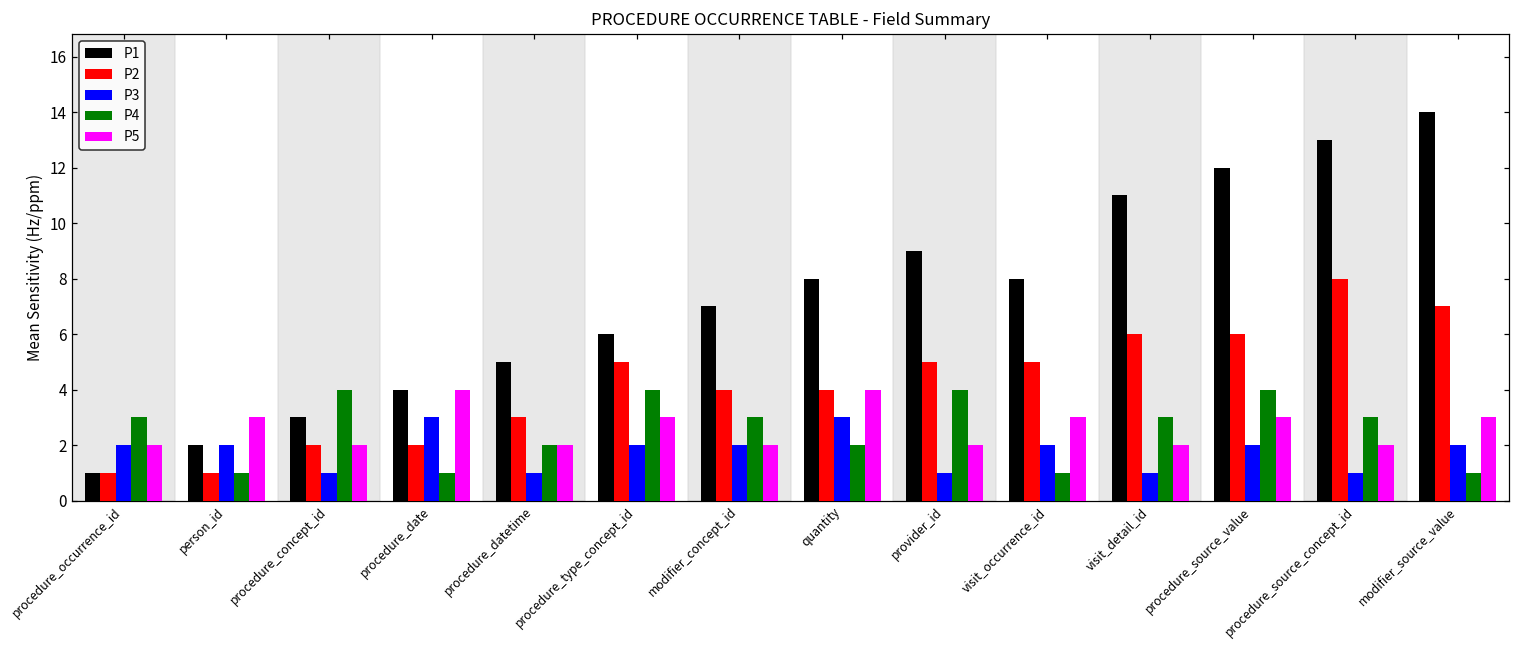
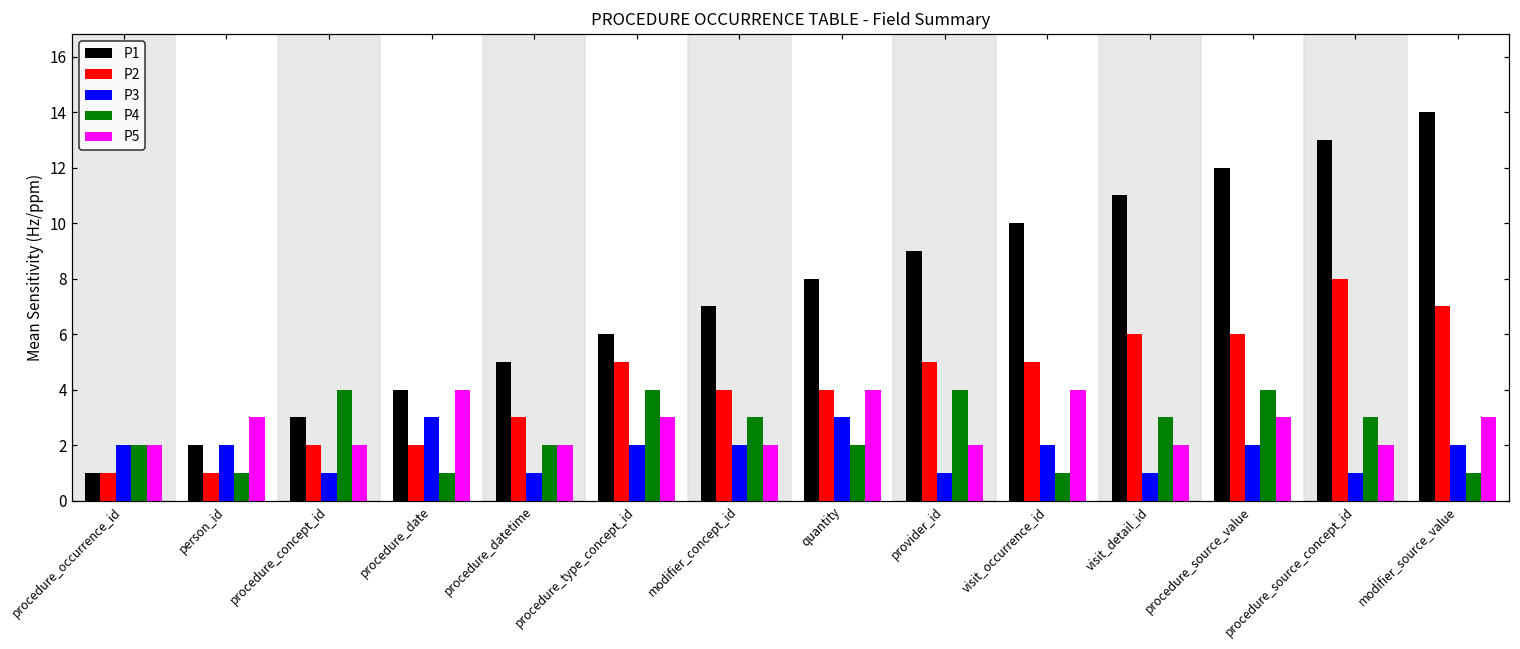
  {
    "P1": {
      "procedure_occurrence_id": 1,
      "person_id": 2,
      "procedure_concept_id": 3,
      "procedure_date": 4,
      "procedure_datetime": 5,
      "procedure_type_concept_id": 6,
      "modifier_concept_id": 7,
      "quantity": 8,
      "provider_id": 9,
-     "visit_occurrence_id": 8,
+     "visit_occurrence_id": 10,
      "visit_detail_id": 11,
      "procedure_source_value": 12,
      "procedure_source_concept_id": 13,
      "modifier_source_value": 14
    },
    "P2": {
      "procedure_occurrence_id": 1,
      "person_id": 1,
      "procedure_concept_id": 2,
      "procedure_date": 2,
      "procedure_datetime": 3,
      "procedure_type_concept_id": 5,
      "modifier_concept_id": 4,
      "quantity": 4,
      "provider_id": 5,
      "visit_occurrence_id": 5,
      "visit_detail_id": 6,
      "procedure_source_value": 6,
      "procedure_source_concept_id": 8,
      "modifier_source_value": 7
    },
    "P3": {
      "procedure_occurrence_id": 2,
      "person_id": 2,
      "procedure_concept_id": 1,
      "procedure_date": 3,
      "procedure_datetime": 1,
      "procedure_type_concept_id": 2,
      "modifier_concept_id": 2,
      "quantity": 3,
      "provider_id": 1,
      "visit_occurrence_id": 2,
      "visit_detail_id": 1,
      "procedure_source_value": 2,
      "procedure_source_concept_id": 1,
      "modifier_source_value": 2
    },
    "P4": {
-     "procedure_occurrence_id": 3,
+     "procedure_occurrence_id": 2,
      "person_id": 1,
      "procedure_concept_id": 4,
      "procedure_date": 1,
      "procedure_datetime": 2,
      "procedure_type_concept_id": 4,
      "modifier_concept_id": 3,
      "quantity": 2,
      "provider_id": 4,
      "visit_occurrence_id": 1,
      "visit_detail_id": 3,
      "procedure_source_value": 4,
      "procedure_source_concept_id": 3,
      "modifier_source_value": 1
    },
    "P5": {
      "procedure_occurrence_id": 2,
      "person_id": 3,
      "procedure_concept_id": 2,
      "procedure_date": 4,
      "procedure_datetime": 2,
      "procedure_type_concept_id": 3,
      "modifier_concept_id": 2,
      "quantity": 4,
      "provider_id": 2,
-     "visit_occurrence_id": 3,
+     "visit_occurrence_id": 4,
      "visit_detail_id": 2,
      "procedure_source_value": 3,
      "procedure_source_concept_id": 2,
      "modifier_source_value": 3
    }
  }
